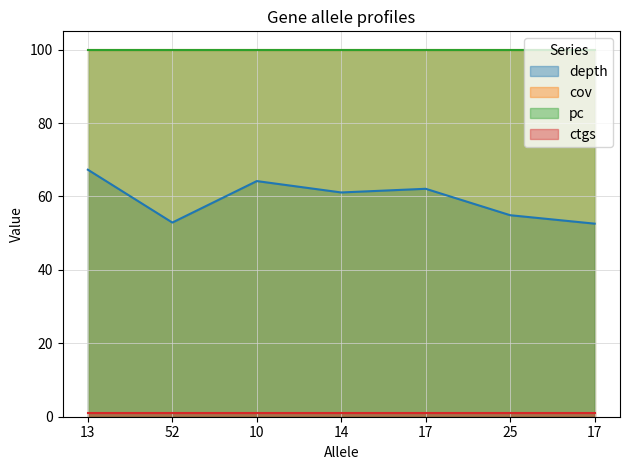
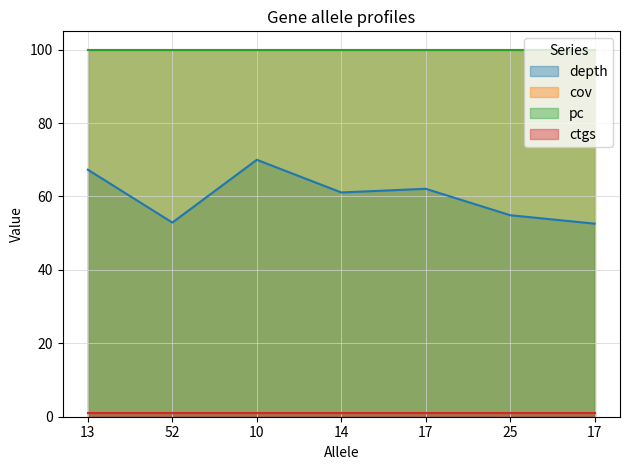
  {
    "depth": {
      "13": 67,
      "52": 53,
-     "10": 64,
+     "10": 70,
      "14": 61,
      "25": 55
    },
    "pc": {
      "13": 100,
      "52": 100,
      "10": 100,
      "14": 100,
      "25": 100
    },
    "ctgs": {
      "13": 1,
      "52": 1,
      "10": 1,
      "14": 1,
      "25": 1
    }
  }
